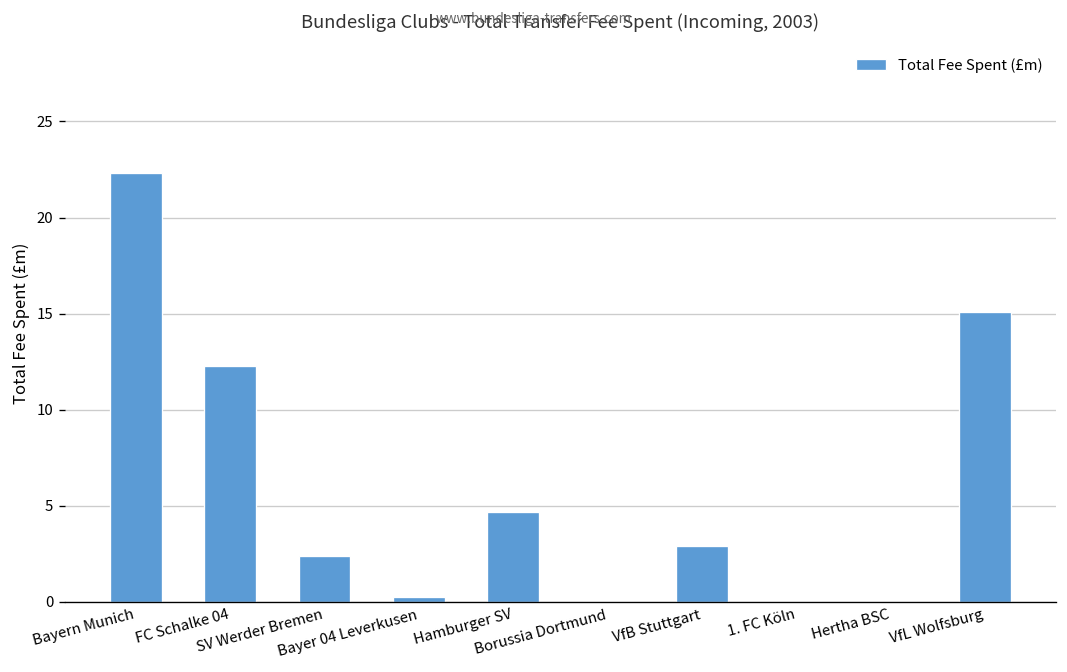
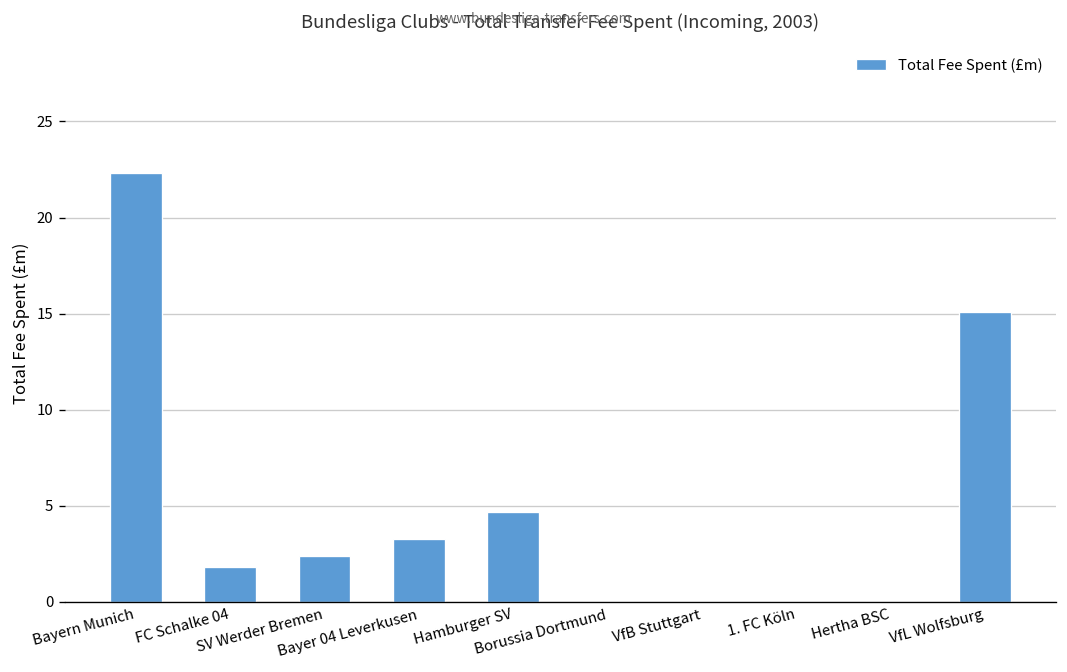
  {
    "Bayern Munich": 22.3,
-   "FC Schalke 04": 12.3,
+   "FC Schalke 04": 1.8,
    "SV Werder Bremen": 2.4,
-   "Bayer 04 Leverkusen": 0.3,
+   "Bayer 04 Leverkusen": 3.3,
    "Hamburger SV": 4.7,
    "Borussia Dortmund": 0.0,
-   "VfB Stuttgart": 2.9,
+   "VfB Stuttgart": 0.0,
    "1. FC Köln": 0.0,
    "Hertha BSC": 0.0,
    "VfL Wolfsburg": 15.1
  }
